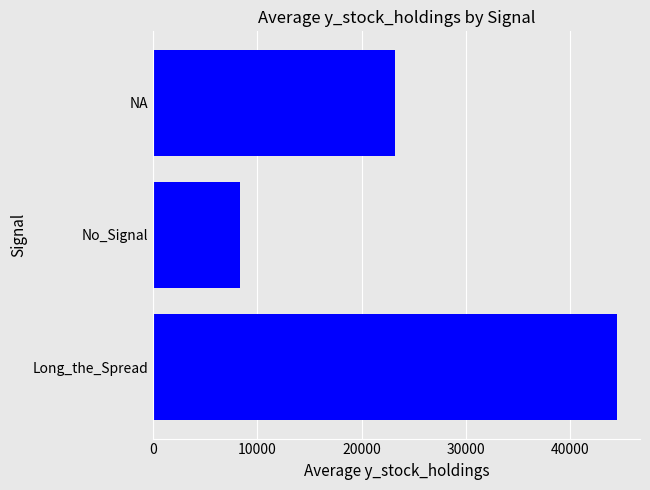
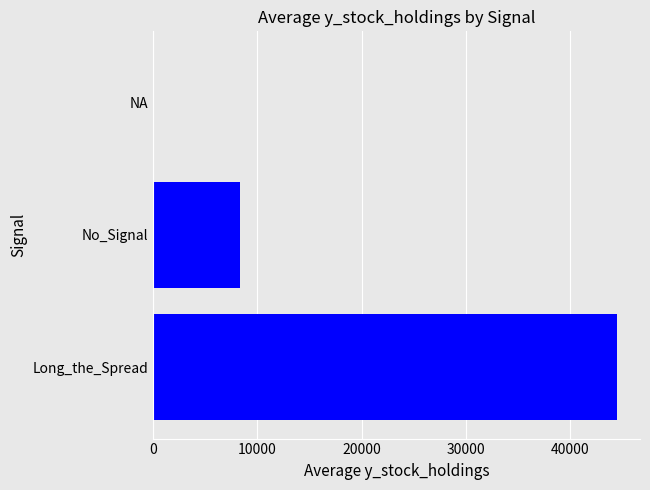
  {
-   "NA": 23200,
+   "NA": 0,
    "No_Signal": 8300,
    "Long_the_Spread": 44500
  }
